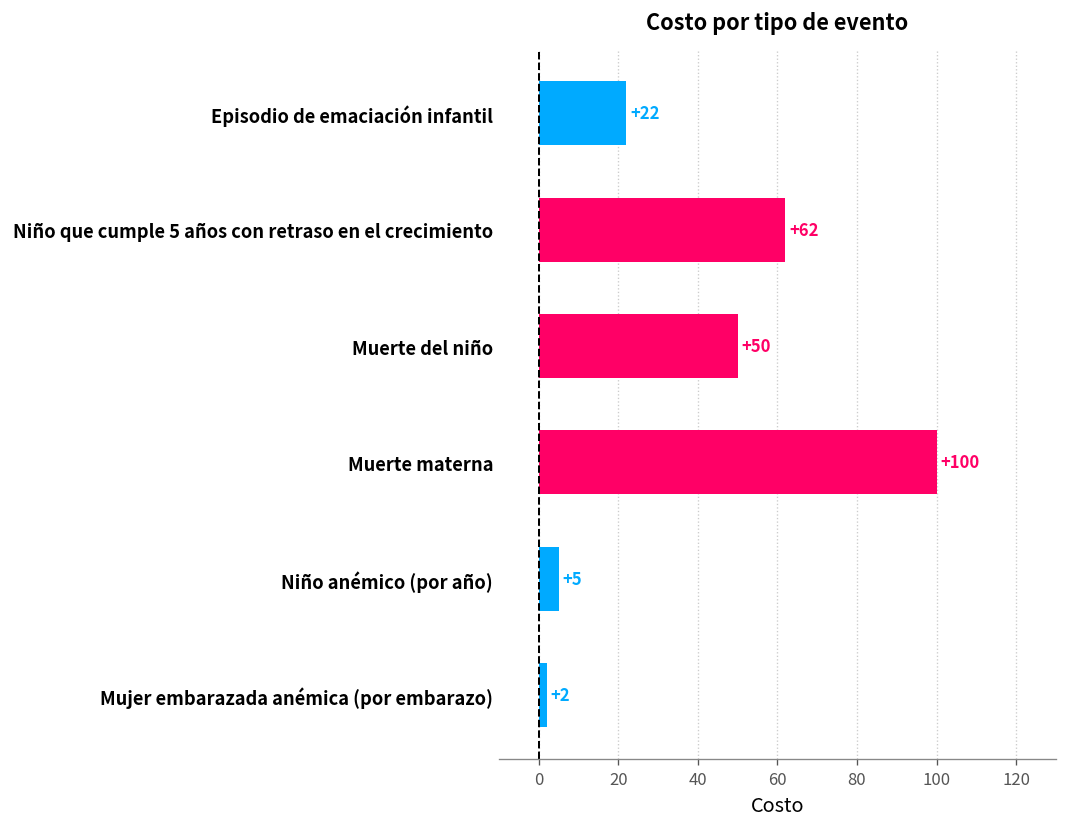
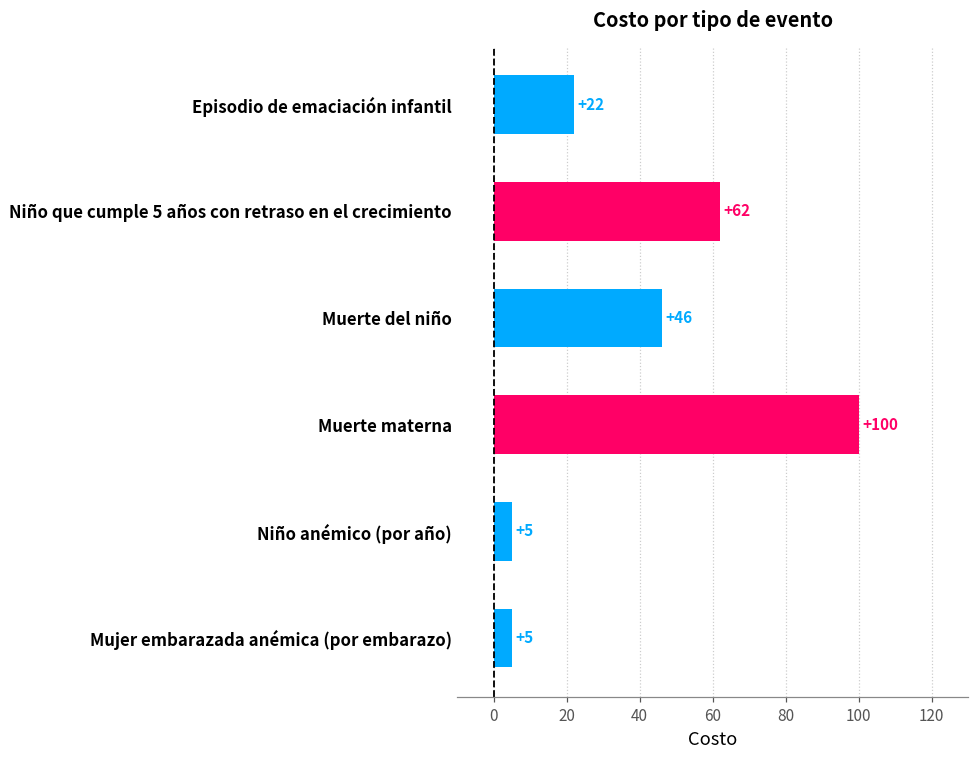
  {
    "Episodio de emaciación infantil": "+22",
    "Niño que cumple 5 años con retraso en el crecimiento": "+62",
-   "Muerte del niño": "+50",
+   "Muerte del niño": "+46",
    "Muerte materna": "+100",
    "Niño anémico (por año)": "+5",
-   "Mujer embarazada anémica (por embarazo)": "+2"
+   "Mujer embarazada anémica (por embarazo)": "+5"
  }
